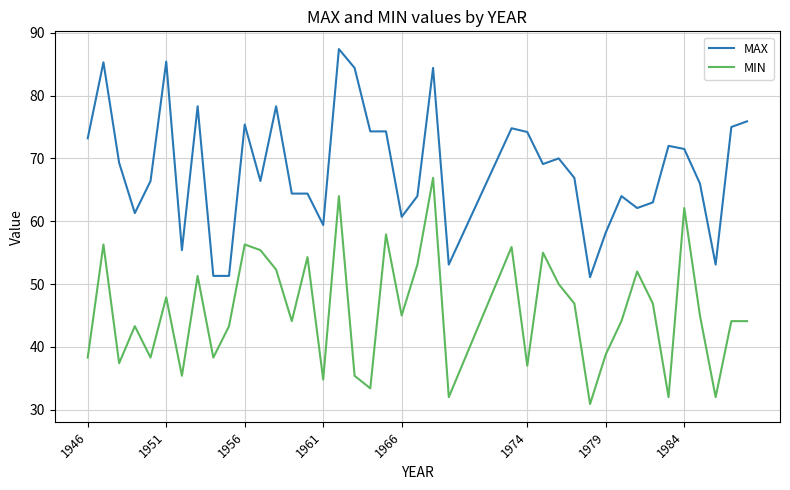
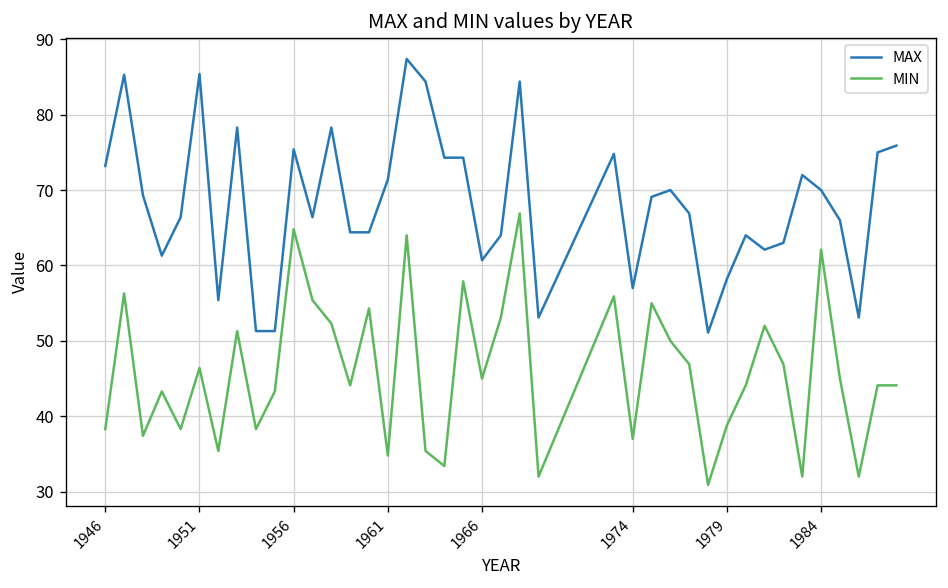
  {
    "MAX": {
      "1946": 73,
      "1951": 85,
      "1956": 75,
-     "1961": 59,
+     "1961": 71,
      "1966": 61,
-     "1974": 74,
+     "1974": 57,
      "1979": 58,
-     "1984": 72
+     "1984": 70
    },
    "MIN": {
      "1946": 38,
-     "1951": 48,
-     "1956": 56,
+     "1951": 46,
+     "1956": 65,
      "1961": 35,
      "1966": 45,
      "1974": 37,
      "1979": 39,
      "1984": 62
    }
  }
